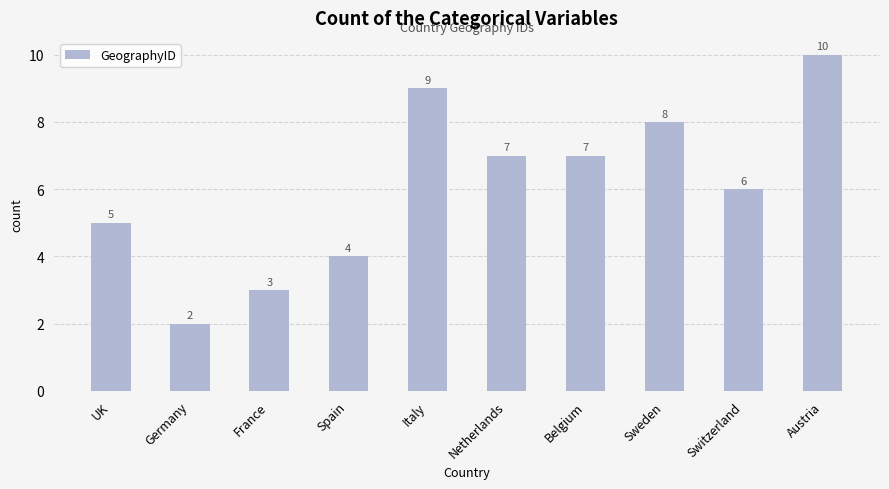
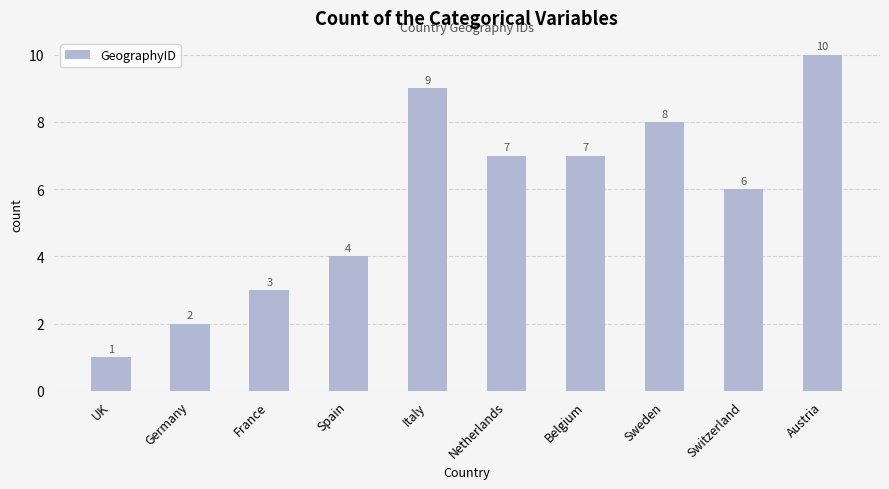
  {
-   "UK": 5,
+   "UK": 1,
    "Germany": 2,
    "France": 3,
    "Spain": 4,
    "Italy": 9,
    "Netherlands": 7,
    "Belgium": 7,
    "Sweden": 8,
    "Switzerland": 6,
    "Austria": 10
  }
